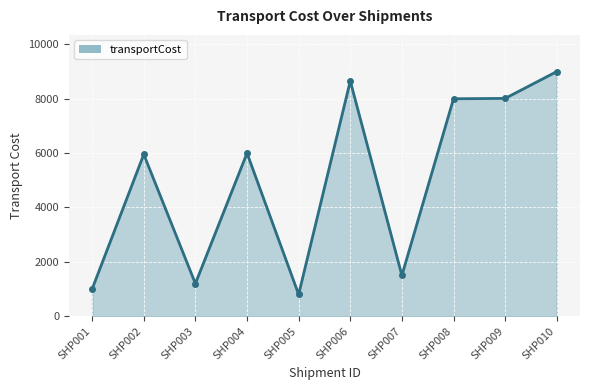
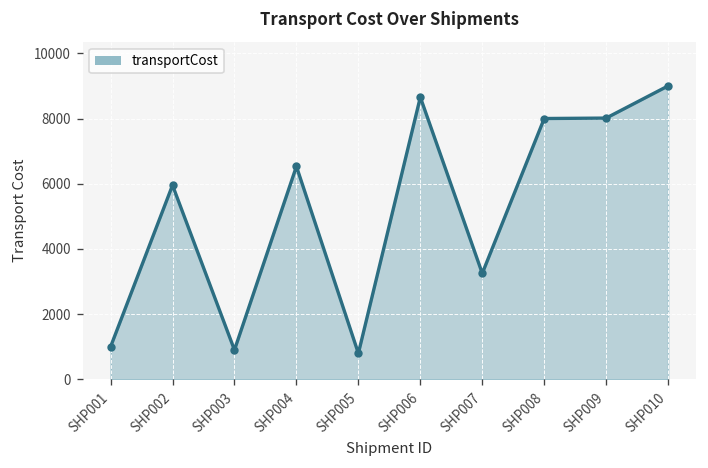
  {
    "SHP001": 1000,
    "SHP002": 6000,
-   "SHP003": 1200,
-   "SHP004": 6000,
+   "SHP003": 900,
+   "SHP004": 6500,
    "SHP005": 800,
    "SHP006": 8700,
-   "SHP007": 1500,
+   "SHP007": 3300,
    "SHP008": 8000,
    "SHP009": 8000,
    "SHP010": 9000
  }
